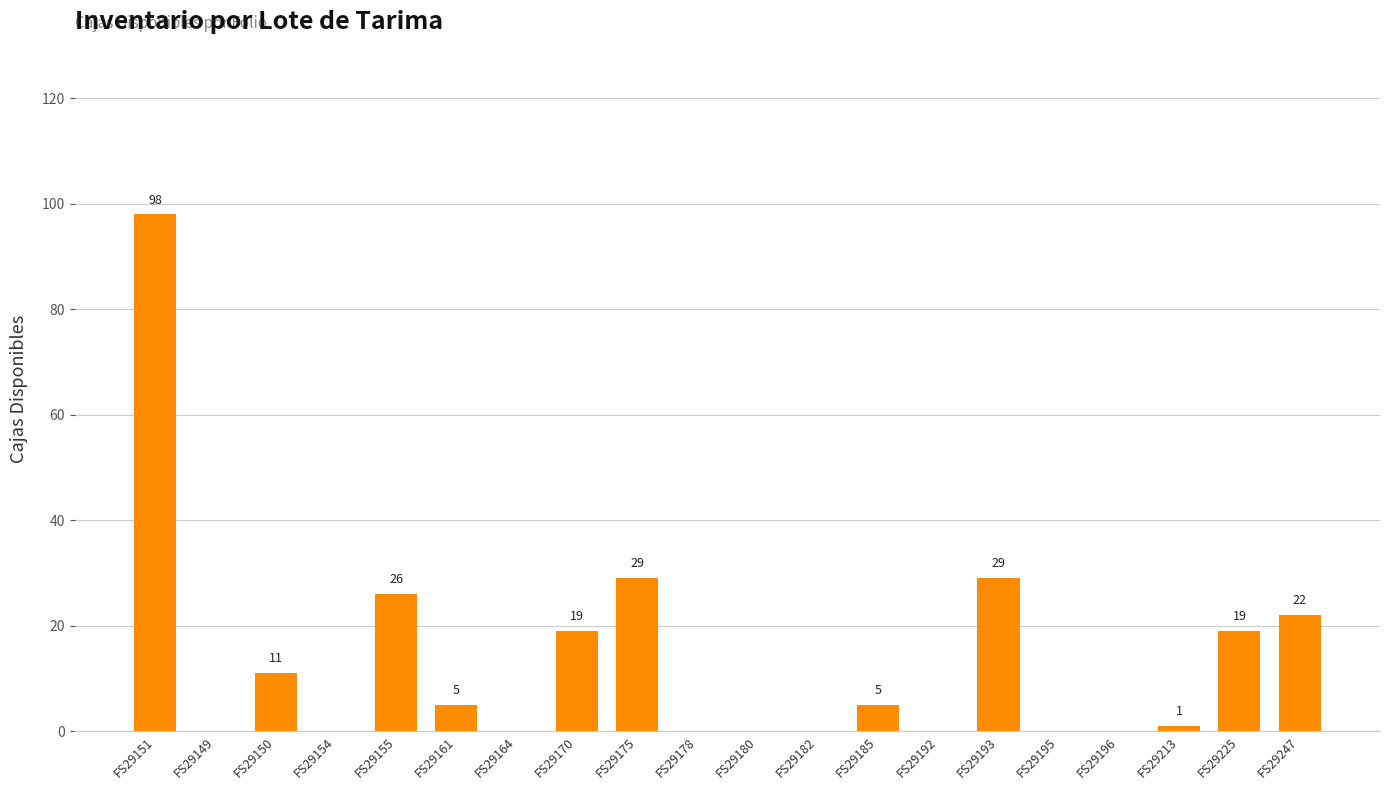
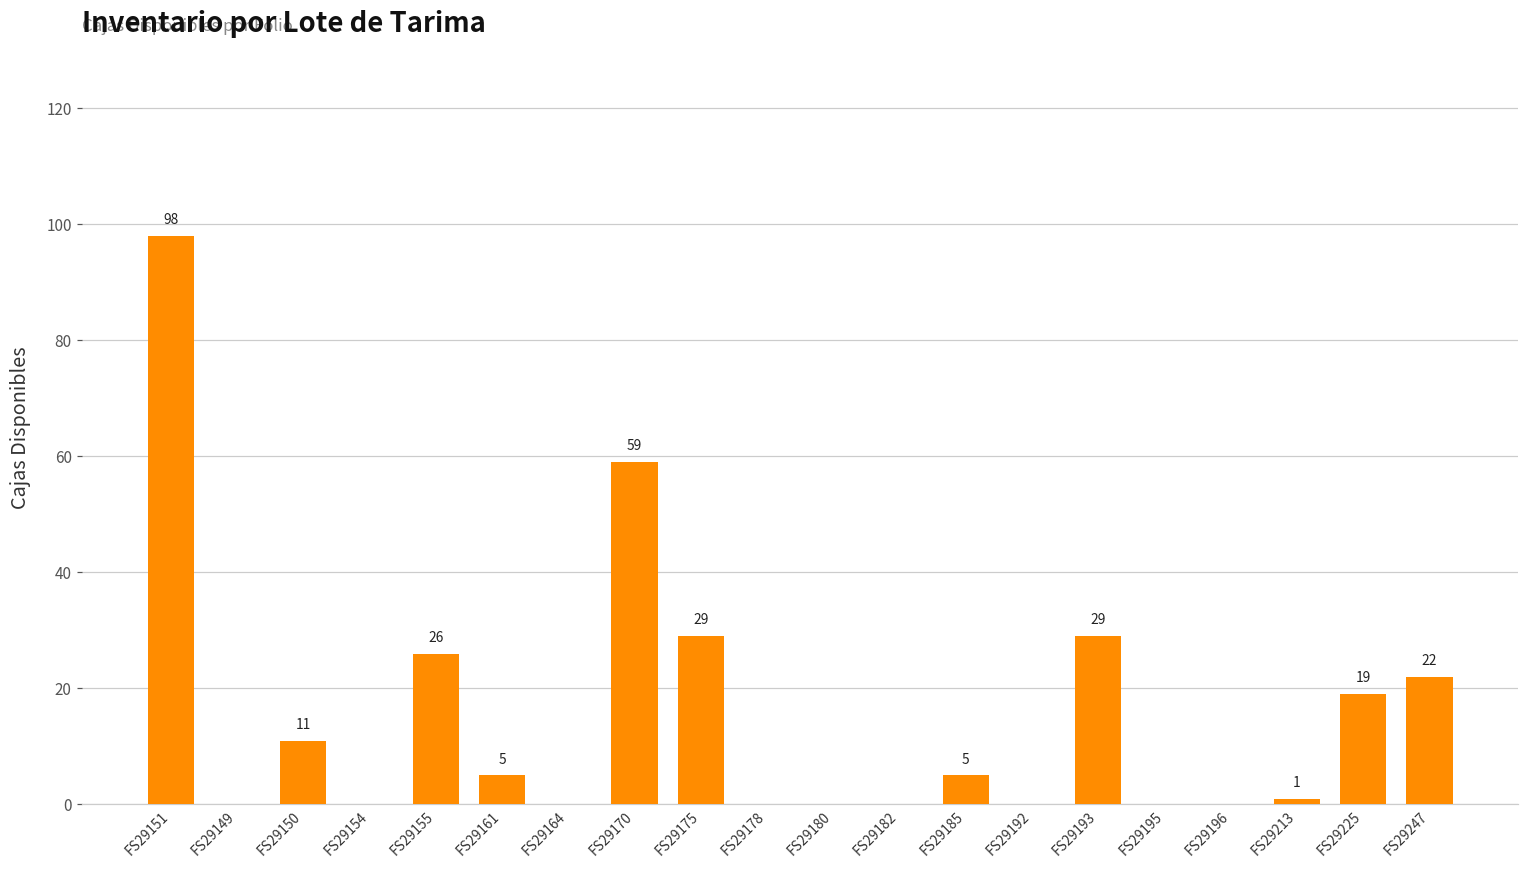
  {
    "FS29151": 98,
    "FS29150": 11,
    "FS29155": 26,
    "FS29161": 5,
-   "FS29170": 19,
+   "FS29170": 59,
    "FS29175": 29,
    "FS29185": 5,
    "FS29193": 29,
    "FS29213": 1,
    "FS29225": 19,
    "FS29247": 22
  }
